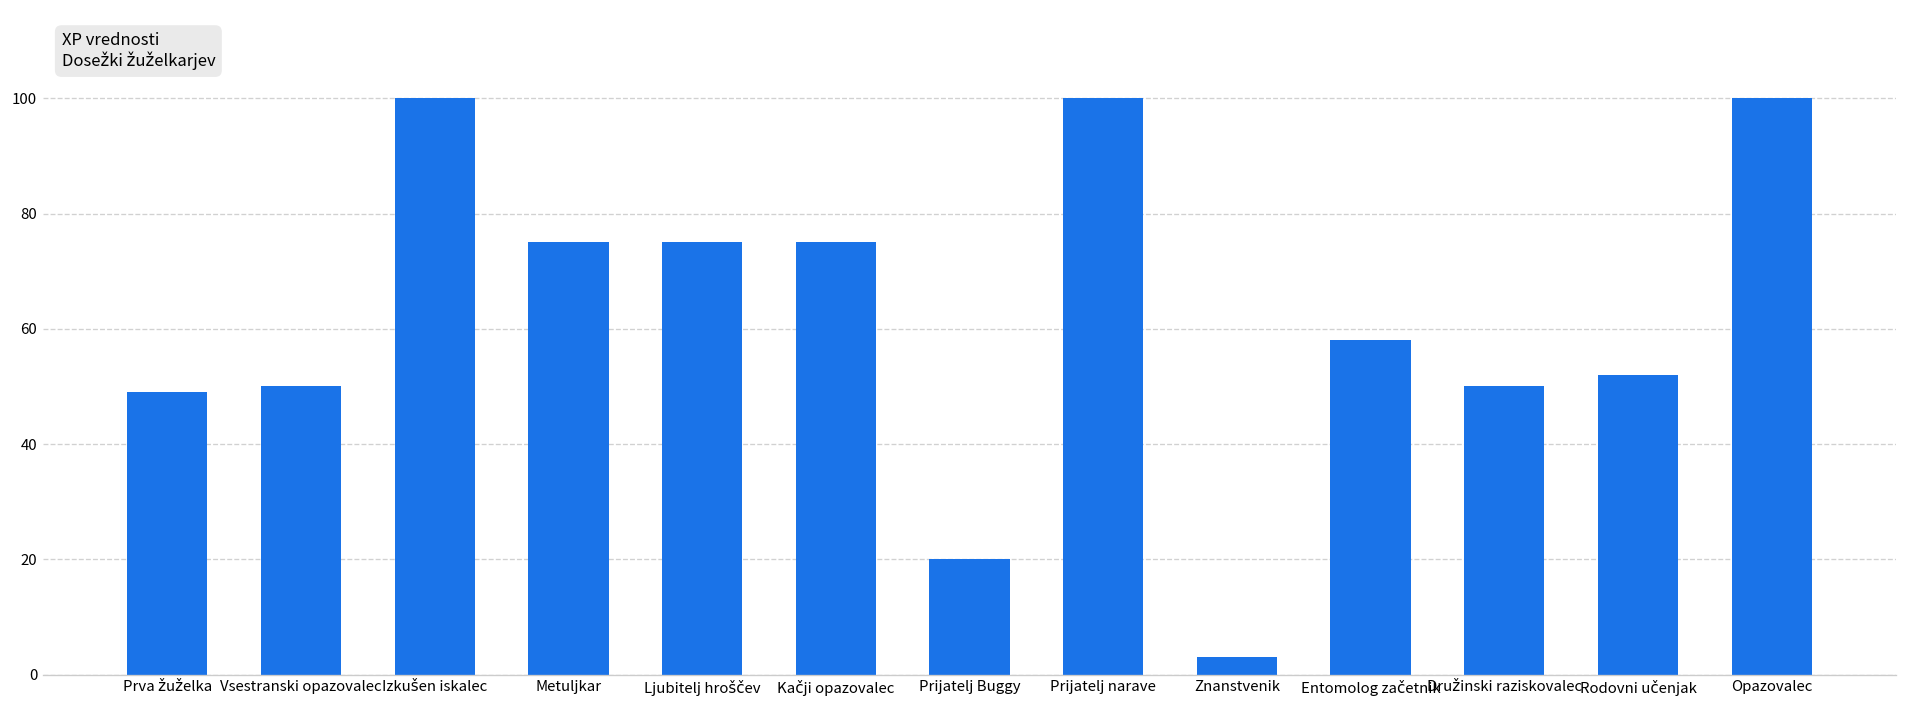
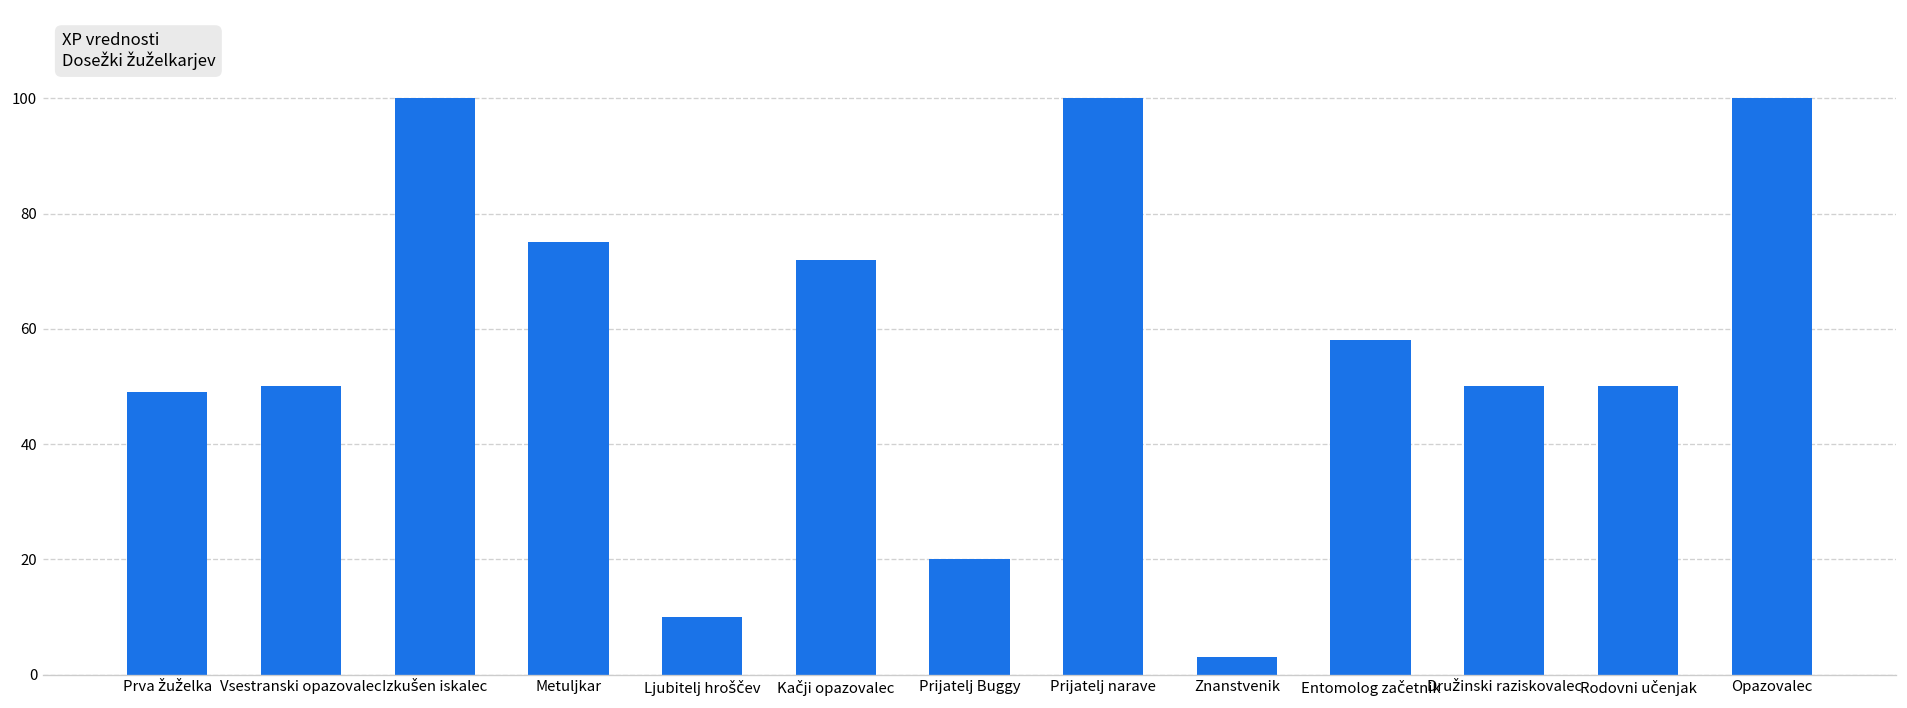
  {
    "Prva žuželka": 49,
    "Vsestranski opazovalec": 50,
    "Izkušen iskalec": 100,
    "Metuljkar": 75,
-   "Ljubitelj hroščev": 75,
-   "Kačji opazovalec": 75,
+   "Ljubitelj hroščev": 10,
+   "Kačji opazovalec": 72,
    "Prijatelj Buggy": 20,
    "Prijatelj narave": 100,
    "Znanstvenik": 3,
    "Entomolog začetnik": 58,
    "Družinski raziskovalec": 50,
-   "Rodovni učenjak": 52,
+   "Rodovni učenjak": 50,
    "Opazovalec": 100
  }
